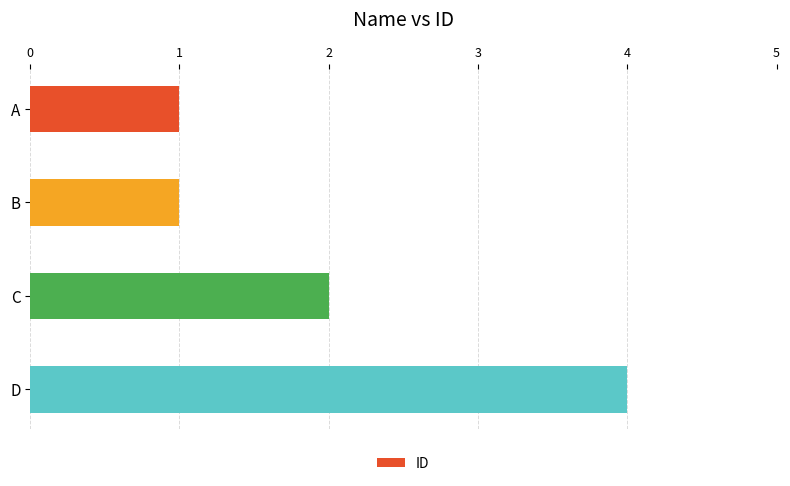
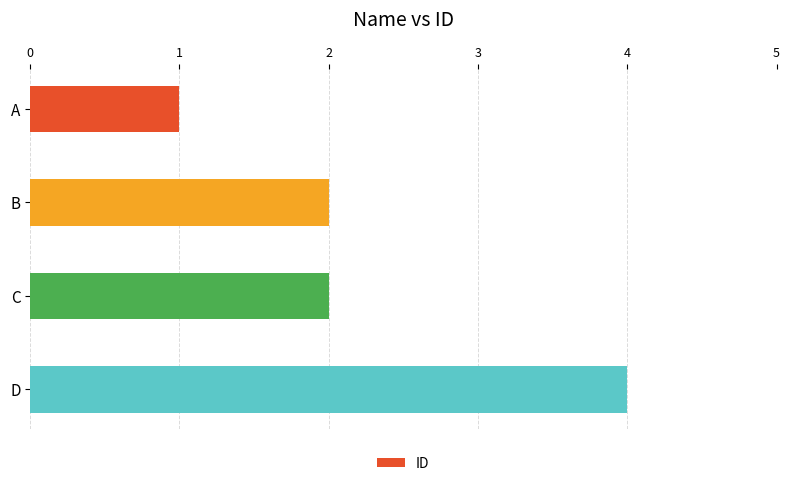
  {
    "A": 1,
-   "B": 1,
+   "B": 2,
    "C": 2,
    "D": 4
  }
